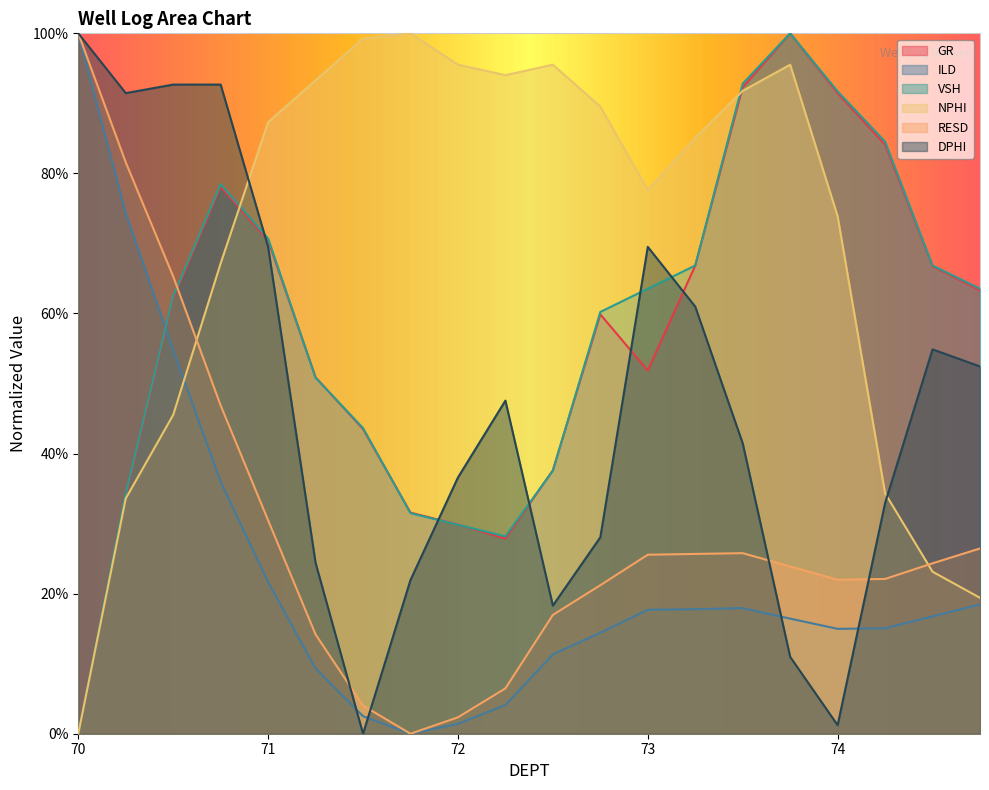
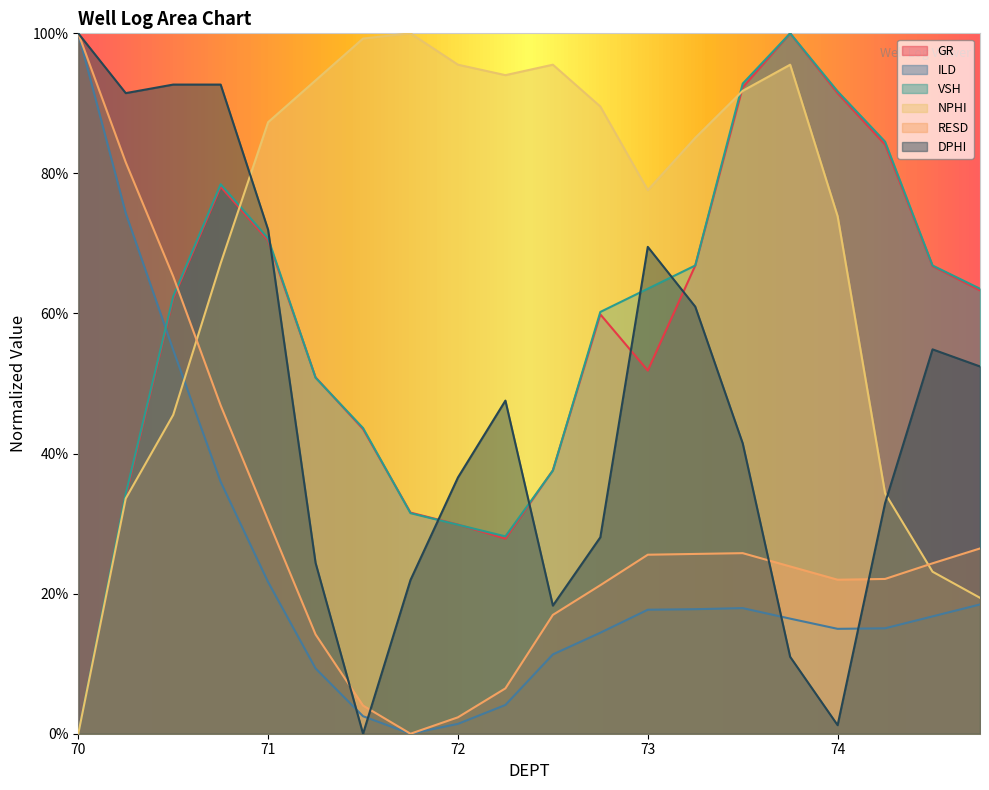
  {
    "GR": {
      "73": "52%"
    },
    "DPHI": {
-     "71": "70%",
+     "71": "72%",
      "72": "37%",
      "73": "70%",
      "74": "1%"
    }
  }
